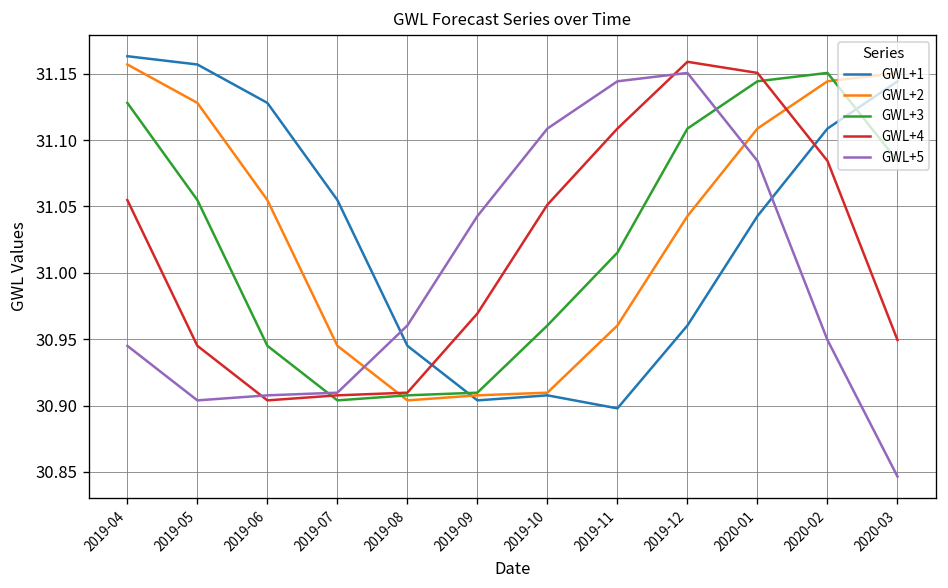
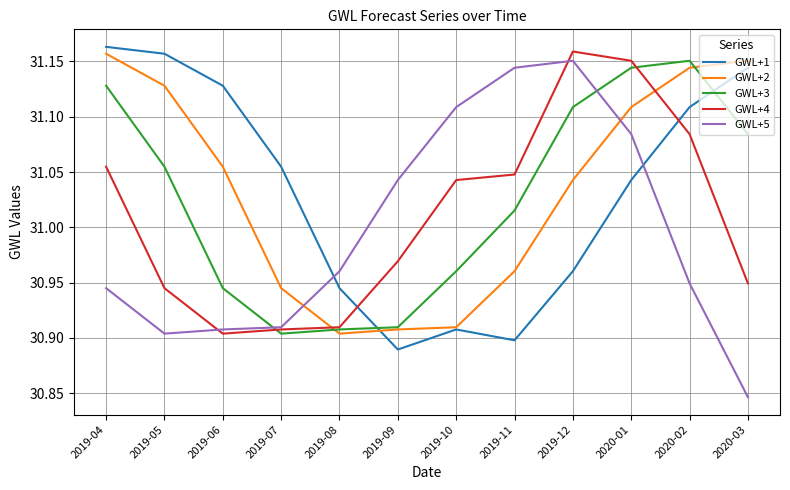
  {
    "GWL+1": {
      "2019-04": 31.163,
      "2019-05": 31.157,
      "2019-06": 31.128,
      "2019-07": 31.055,
      "2019-08": 30.945,
-     "2019-09": 30.904,
+     "2019-09": 30.890,
      "2019-11": 30.898,
      "2019-12": 30.960,
      "2020-01": 31.043,
      "2020-02": 31.109
    },
    "GWL+2": {
      "2019-04": 31.157,
      "2019-05": 31.128,
      "2019-06": 31.055,
      "2019-07": 30.945,
      "2019-08": 30.904,
      "2019-11": 30.960,
      "2019-12": 31.043,
      "2020-01": 31.109,
      "2020-02": 31.144
    },
    "GWL+3": {
      "2019-04": 31.128,
      "2019-05": 31.055,
      "2019-06": 30.945,
      "2019-07": 30.904,
      "2019-10": 30.960,
      "2019-11": 31.015,
      "2019-12": 31.109,
      "2020-01": 31.144,
      "2020-02": 31.151
    },
    "GWL+4": {
      "2019-04": 31.055,
      "2019-05": 30.945,
      "2019-06": 30.904,
      "2019-09": 30.969,
-     "2019-10": 31.051,
-     "2019-11": 31.109,
+     "2019-10": 31.043,
+     "2019-11": 31.048,
      "2019-12": 31.159,
      "2020-01": 31.151,
      "2020-02": 31.084,
      "2020-03": 30.949
    },
    "GWL+5": {
      "2019-04": 30.945,
      "2019-05": 30.904,
      "2019-06": 30.908,
      "2019-08": 30.960,
      "2019-09": 31.043,
      "2019-10": 31.109,
      "2019-11": 31.144,
      "2019-12": 31.151,
      "2020-01": 31.084,
      "2020-02": 30.949,
      "2020-03": 30.846
    }
  }
